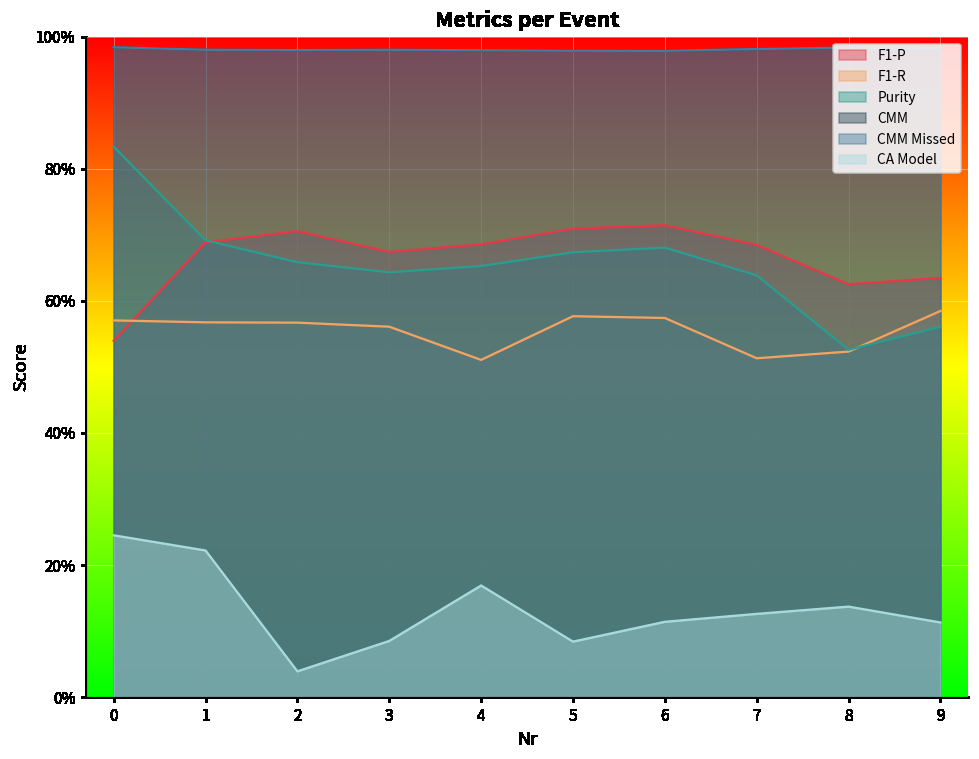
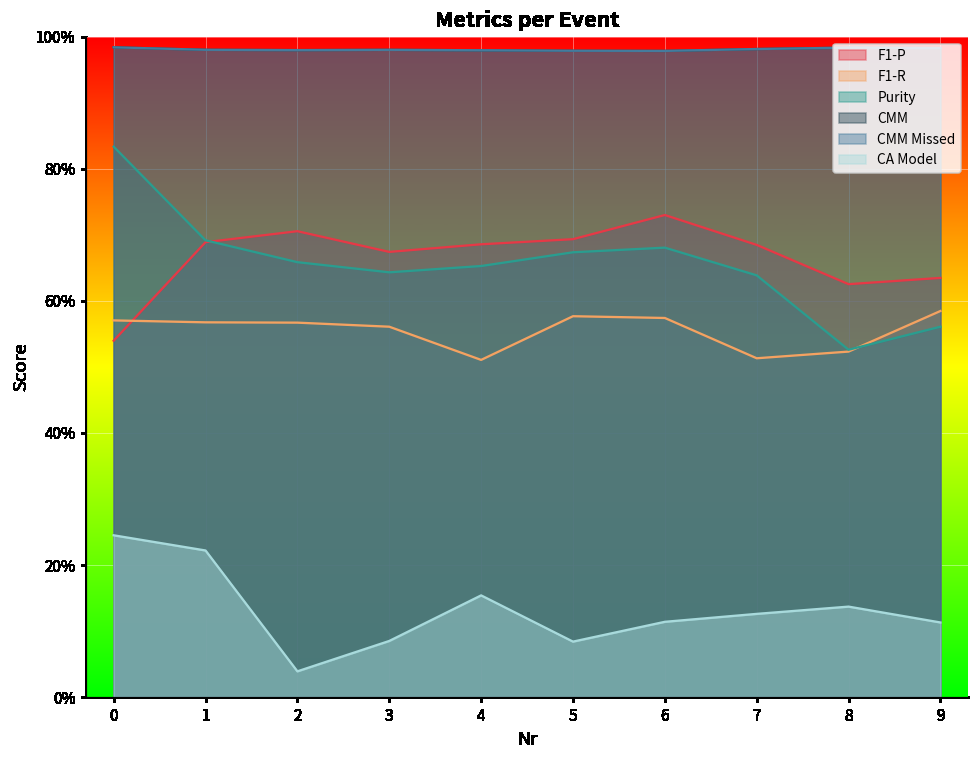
  {
    "F1-P": {
      "0": "54%",
      "2": "71%",
      "3": "67%",
      "4": "69%",
-     "5": "71%",
-     "6": "71%",
+     "5": "69%",
+     "6": "73%",
      "7": "68%",
      "8": "63%",
      "9": "63%"
    },
    "F1-R": {
      "0": "57%",
      "1": "57%",
      "2": "57%",
      "3": "56%",
      "4": "51%",
      "5": "58%",
      "6": "57%",
      "7": "51%",
      "9": "58%"
    },
    "CA Model": {
      "0": "25%",
      "1": "22%",
      "2": "4%",
      "3": "9%",
-     "4": "17%",
+     "4": "15%",
      "5": "8%",
      "6": "11%",
      "7": "13%",
      "8": "14%",
      "9": "11%"
    }
  }
